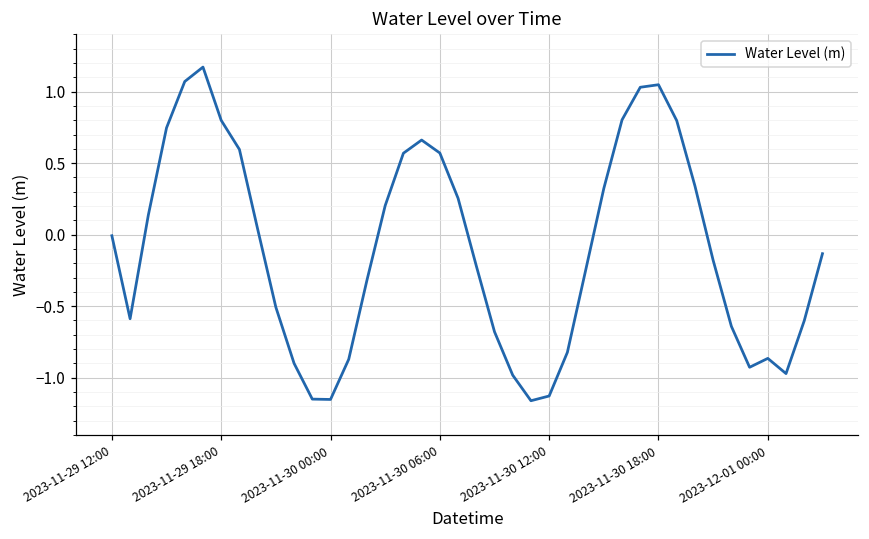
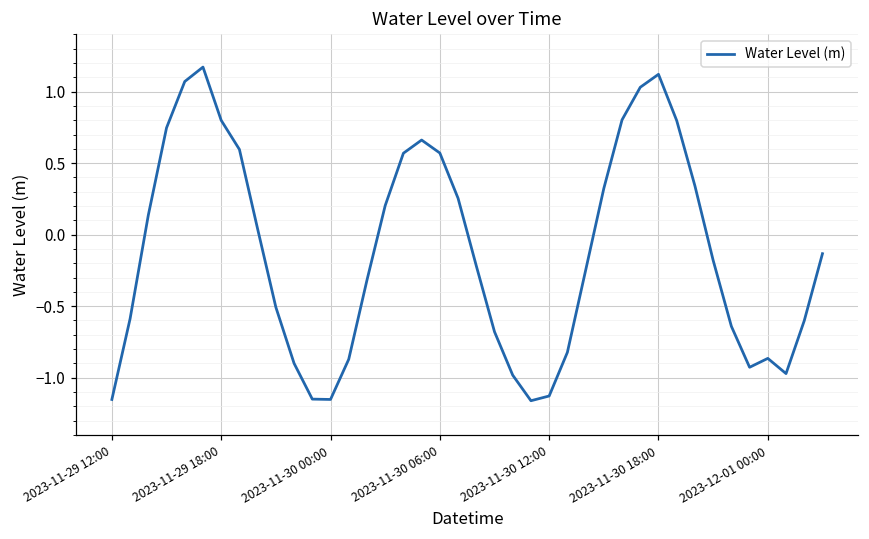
  {
-   "2023-11-29 12:00": -0.01,
+   "2023-11-29 12:00": -1.15,
    "2023-11-29 18:00": 0.80,
    "2023-11-30 00:00": -1.15,
    "2023-11-30 06:00": 0.57,
    "2023-11-30 12:00": -1.13,
-   "2023-11-30 18:00": 1.05,
+   "2023-11-30 18:00": 1.12,
    "2023-12-01 00:00": -0.87
  }
